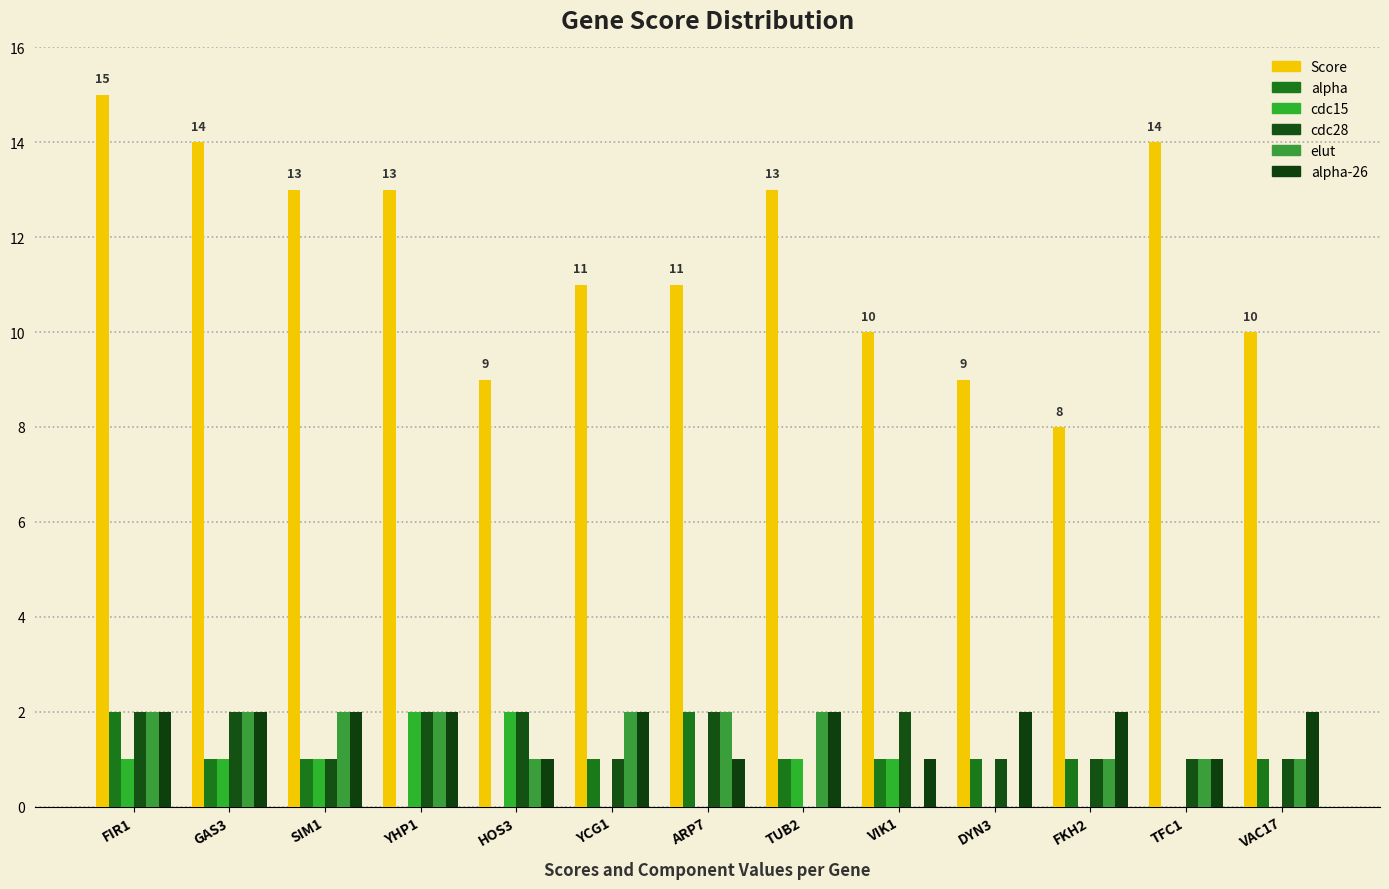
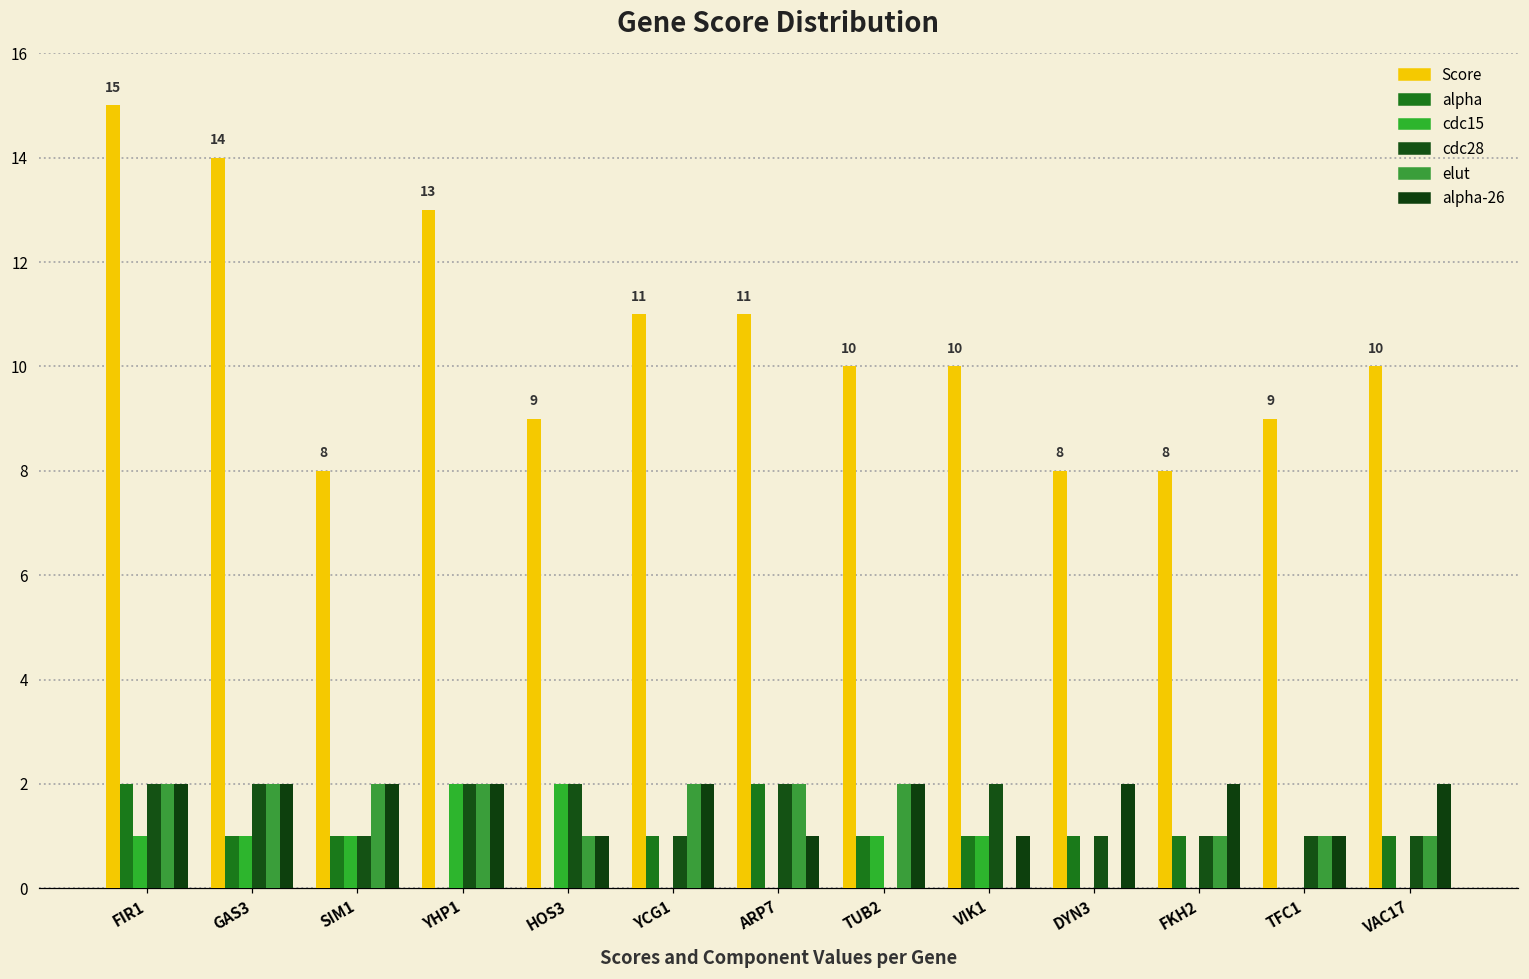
  {
    "Score": {
      "FIR1": 15,
      "GAS3": 14,
-     "SIM1": 13,
+     "SIM1": 8,
      "YHP1": 13,
      "HOS3": 9,
      "YCG1": 11,
      "ARP7": 11,
-     "TUB2": 13,
+     "TUB2": 10,
      "VIK1": 10,
-     "DYN3": 9,
+     "DYN3": 8,
      "FKH2": 8,
-     "TFC1": 14,
+     "TFC1": 9,
      "VAC17": 10
    }
  }
